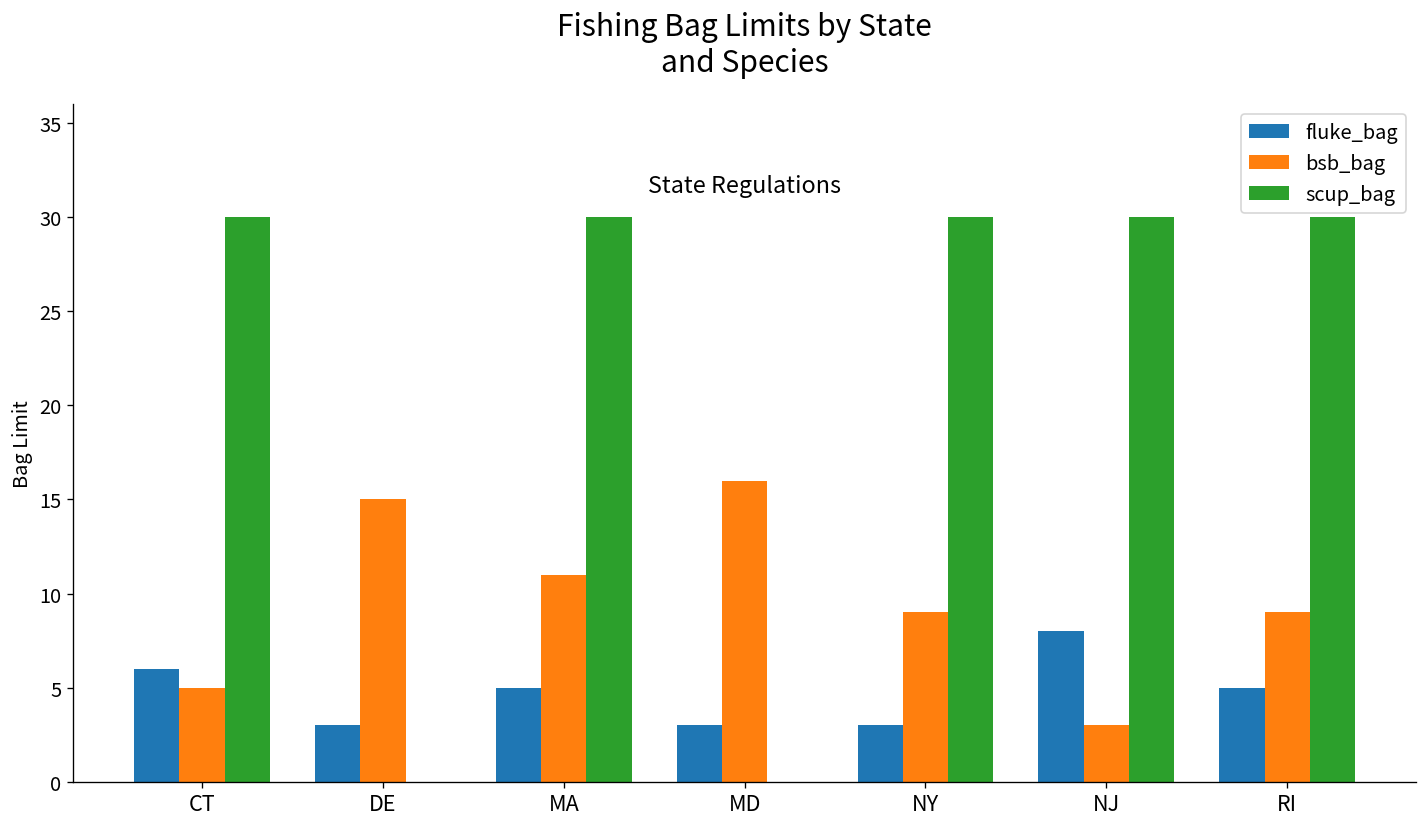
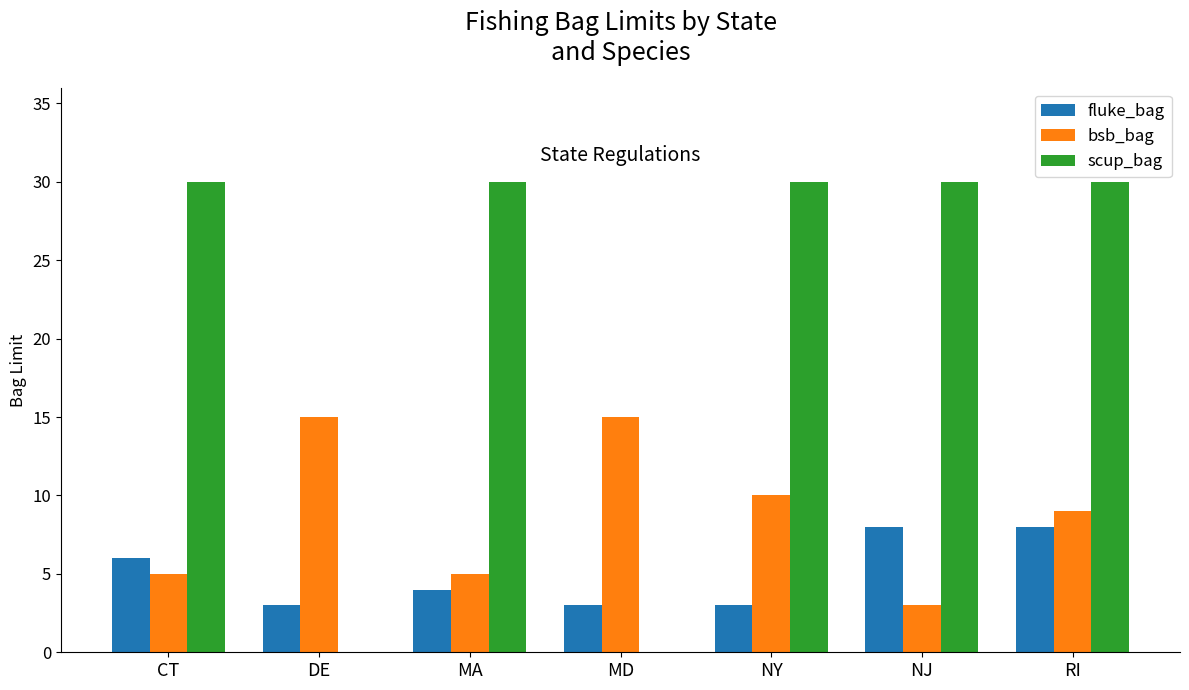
  {
    "fluke_bag": {
      "CT": 6,
      "DE": 3,
-     "MA": 5,
+     "MA": 4,
      "MD": 3,
      "NY": 3,
      "NJ": 8,
-     "RI": 5
+     "RI": 8
    },
    "bsb_bag": {
      "CT": 5,
      "DE": 15,
-     "MA": 11,
-     "MD": 16,
-     "NY": 9,
+     "MA": 5,
+     "MD": 15,
+     "NY": 10,
      "NJ": 3,
      "RI": 9
    },
    "scup_bag": {
      "CT": 30,
      "DE": 0,
      "MA": 30,
      "MD": 0,
      "NY": 30,
      "NJ": 30,
      "RI": 30
    }
  }
